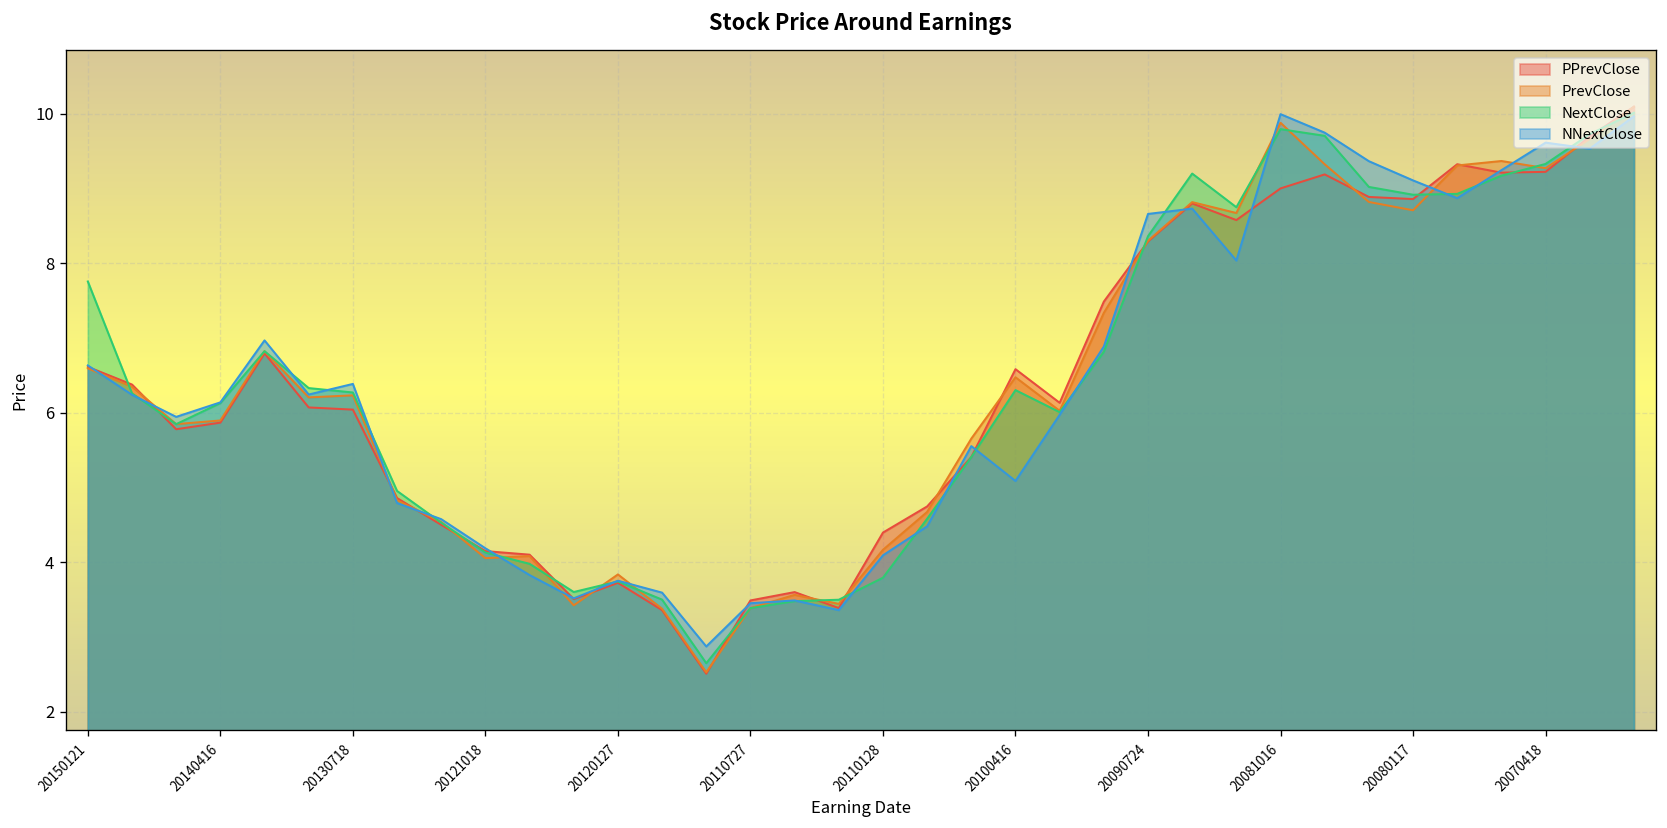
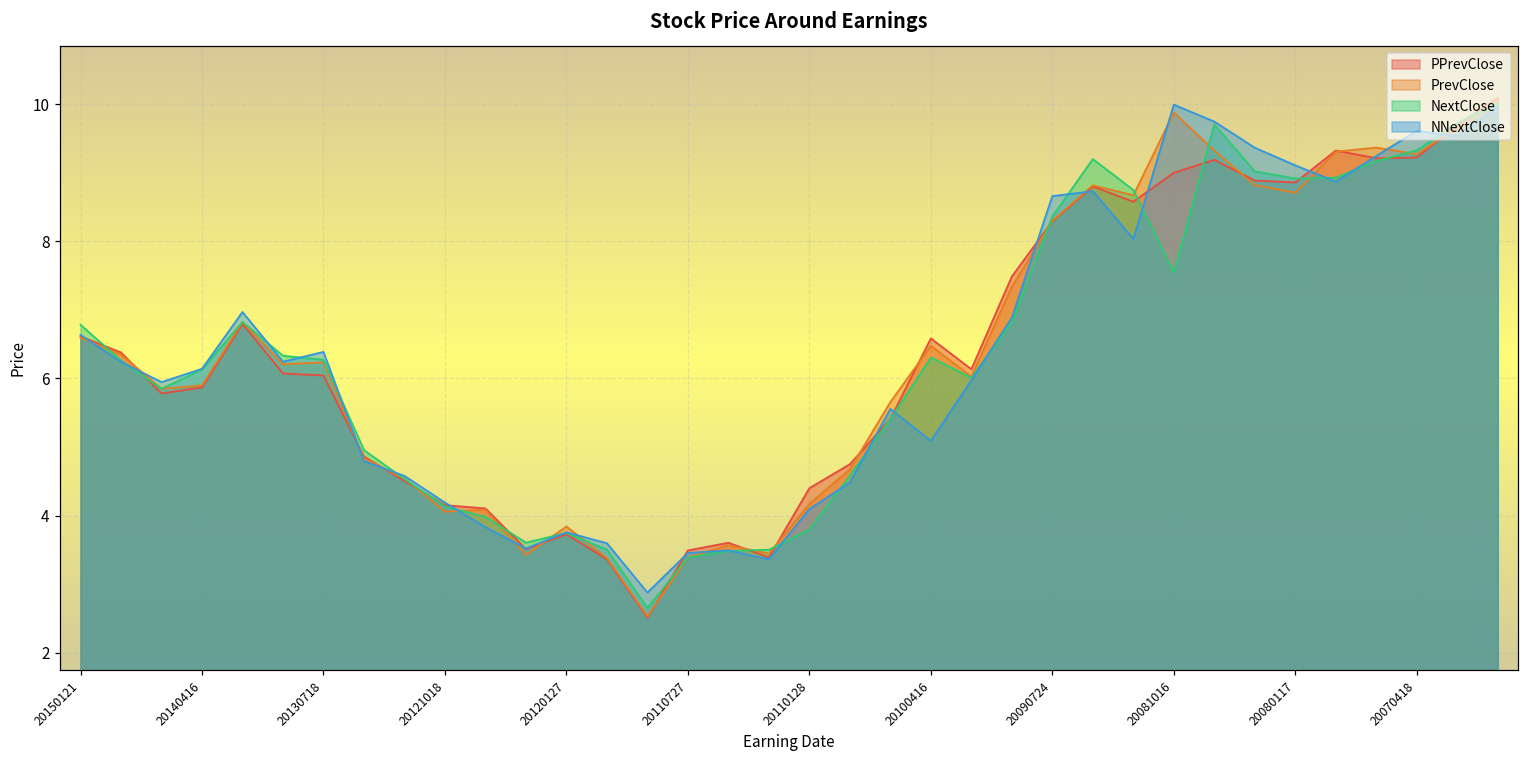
  {
    "NextClose": {
-     "20150121": 7.8,
+     "20150121": 6.8,
      "20110128": 3.8,
      "20100416": 6.3,
      "20090724": 8.4,
-     "20081016": 9.8,
+     "20081016": 7.5,
      "20080117": 8.9,
      "20070418": 9.3
    },
    "NNextClose": {
      "20130718": 6.4,
      "20110128": 4.1,
      "20100416": 5.1,
      "20090724": 8.7,
      "20081016": 10.0,
      "20080117": 9.1
    }
  }
